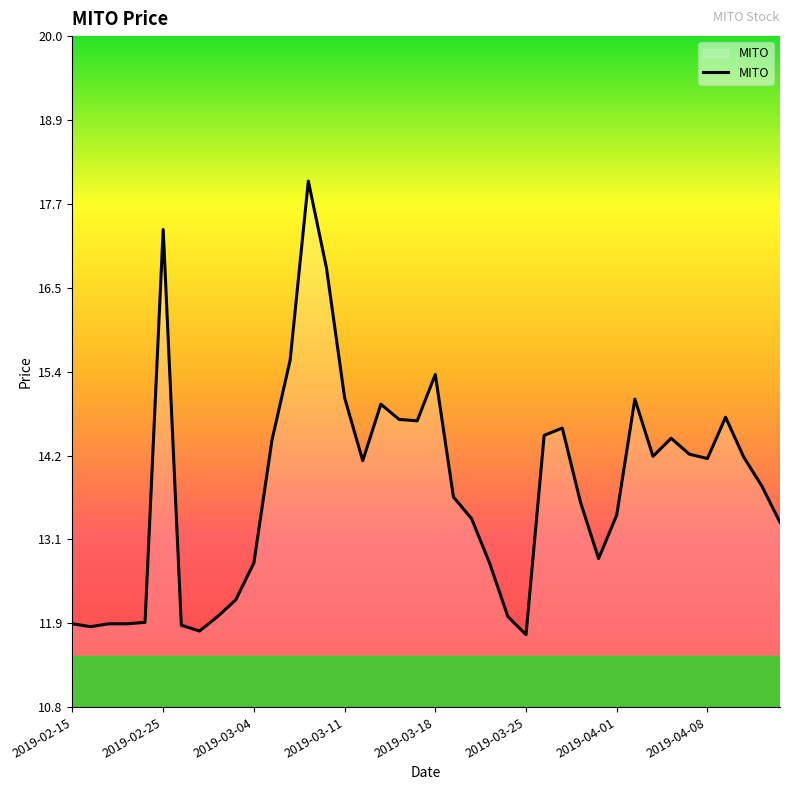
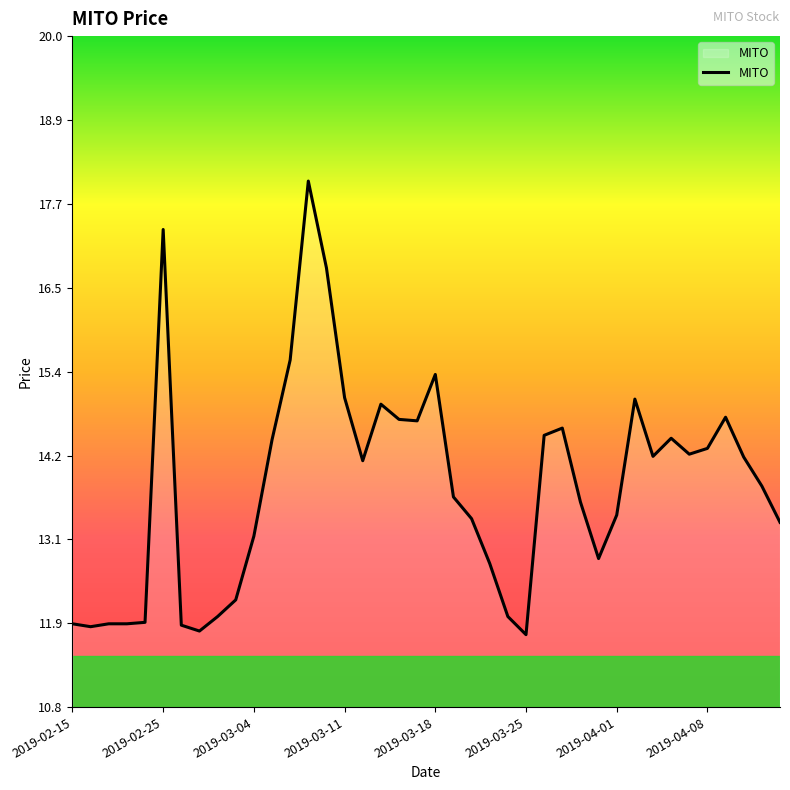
  {
    "2019-02-15": 11.9,
    "2019-02-25": 17.3,
-   "2019-03-04": 12.7,
+   "2019-03-04": 13.1,
    "2019-03-11": 15.0,
    "2019-03-18": 15.3,
    "2019-03-25": 11.8,
    "2019-04-01": 13.4,
-   "2019-04-08": 14.2
+   "2019-04-08": 14.3
  }
